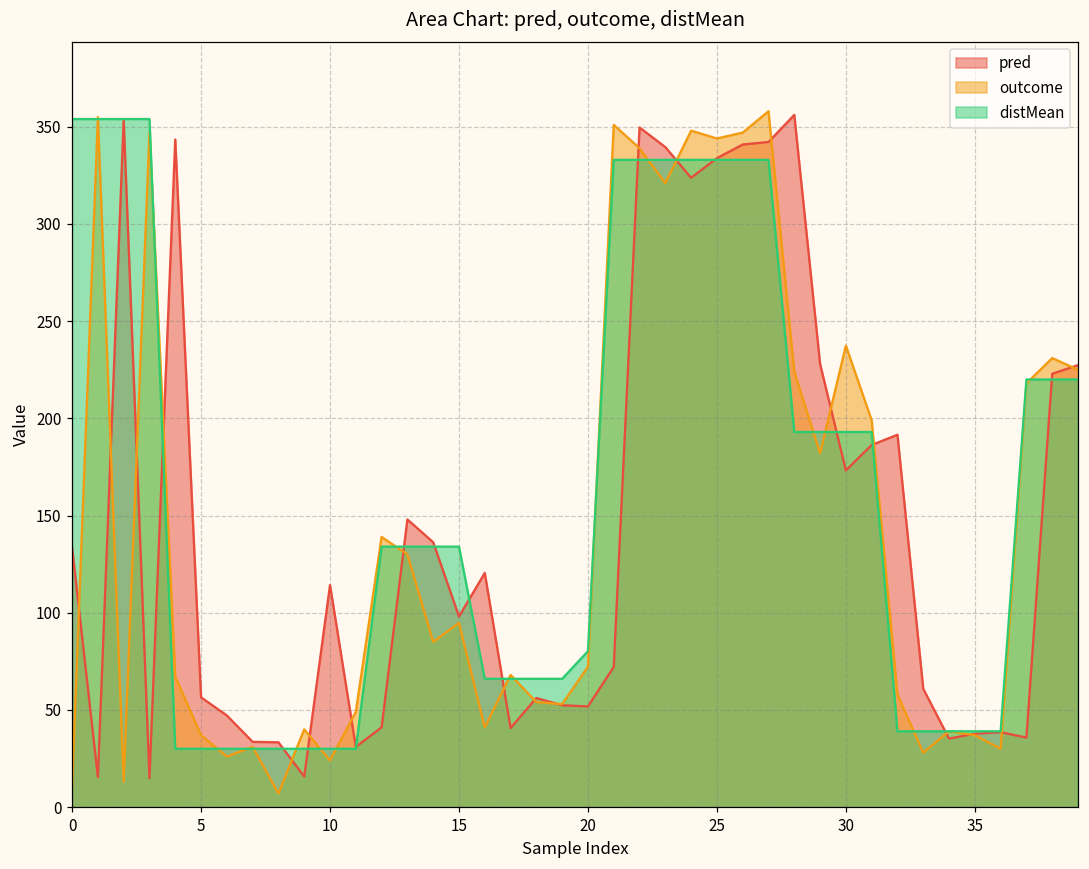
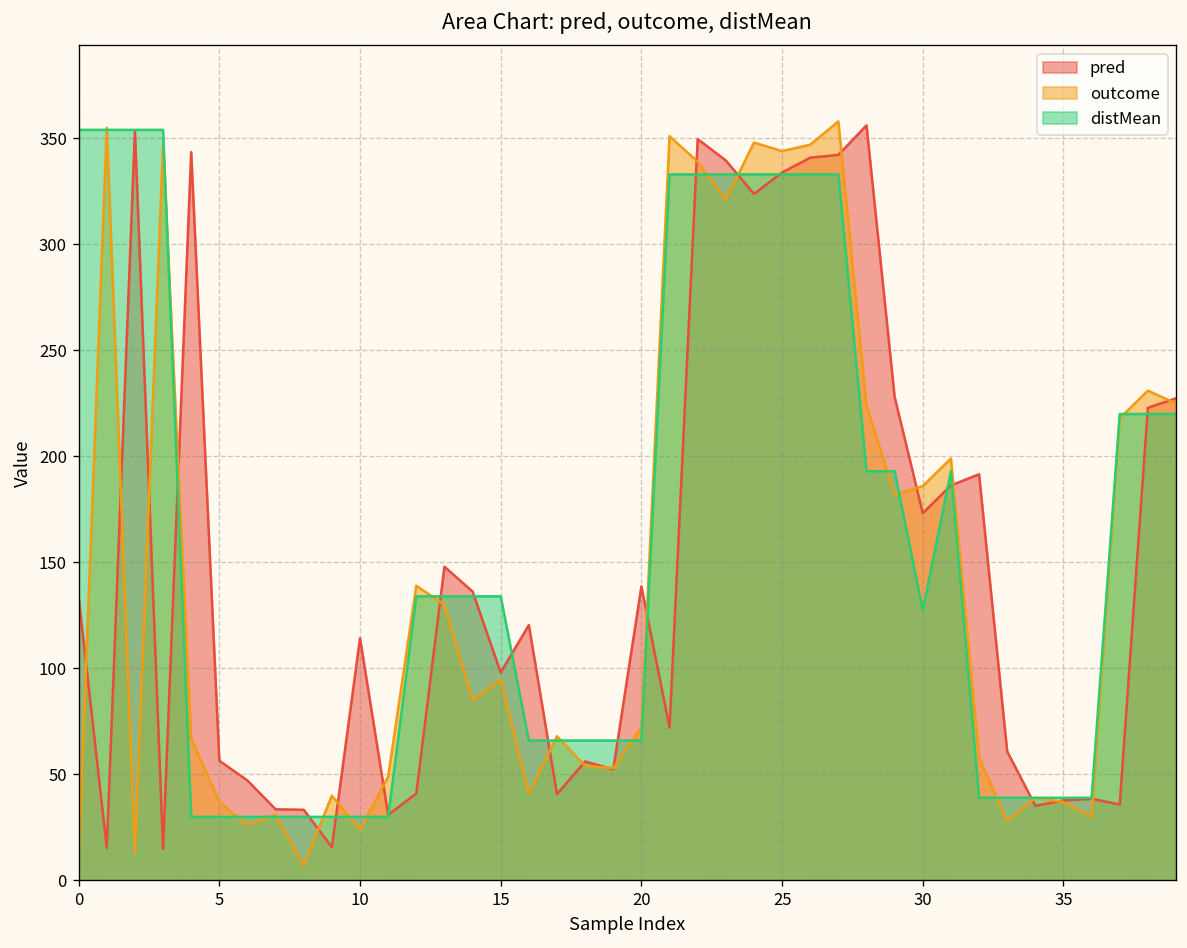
  {
    "pred": {
      "0": 134,
      "5": 56,
      "10": 114,
      "15": 98,
-     "20": 52,
+     "20": 139,
      "30": 173
    },
    "outcome": {
      "0": 10,
      "5": 37,
      "10": 24,
      "15": 95,
      "20": 72,
      "25": 344,
-     "30": 237
+     "30": 186
    },
    "distMean": {
      "0": 354,
      "5": 30,
      "10": 30,
      "15": 134,
-     "20": 80,
-     "30": 193
+     "20": 66,
+     "30": 127
    }
  }
